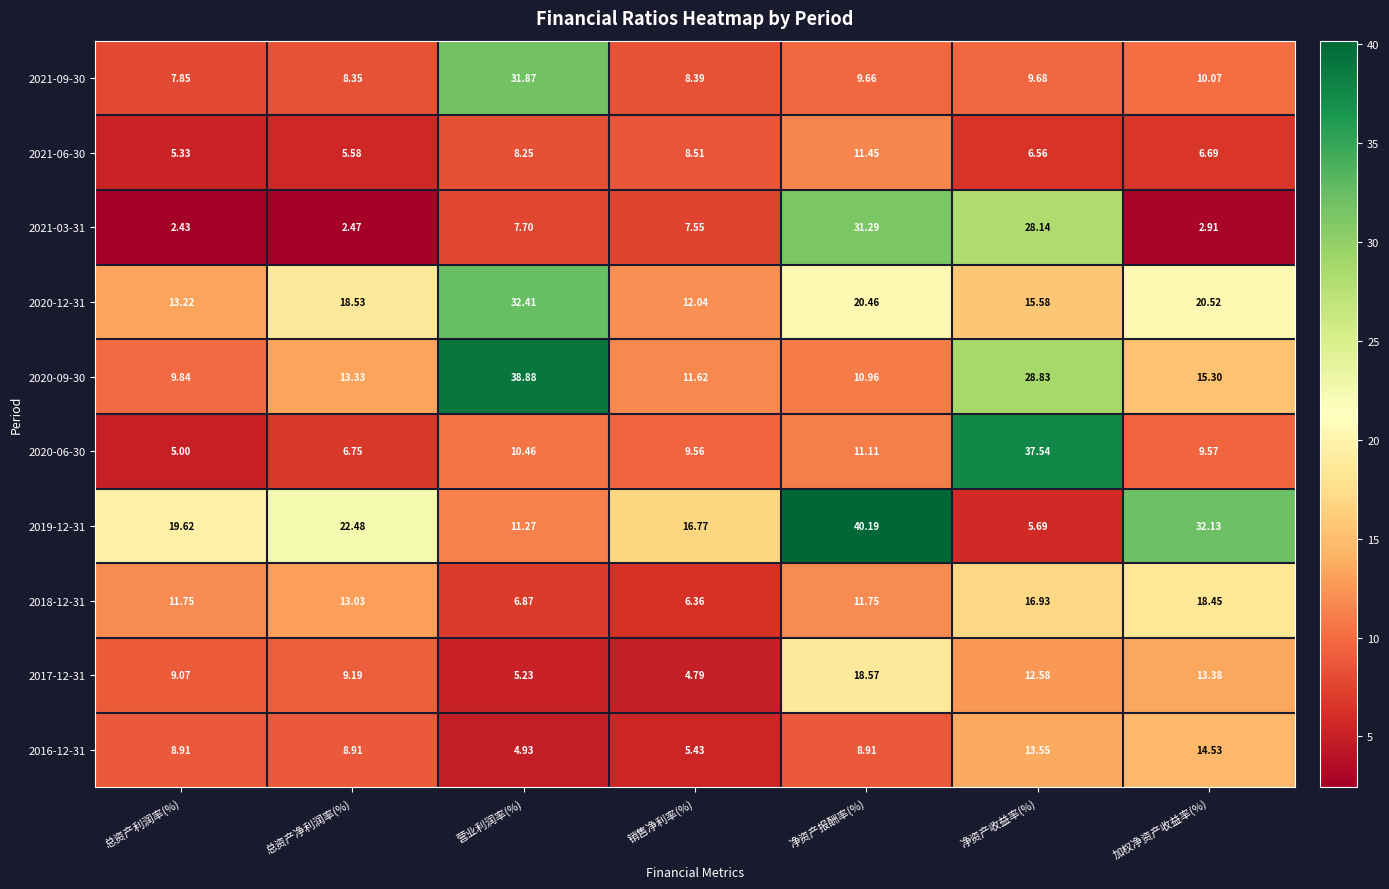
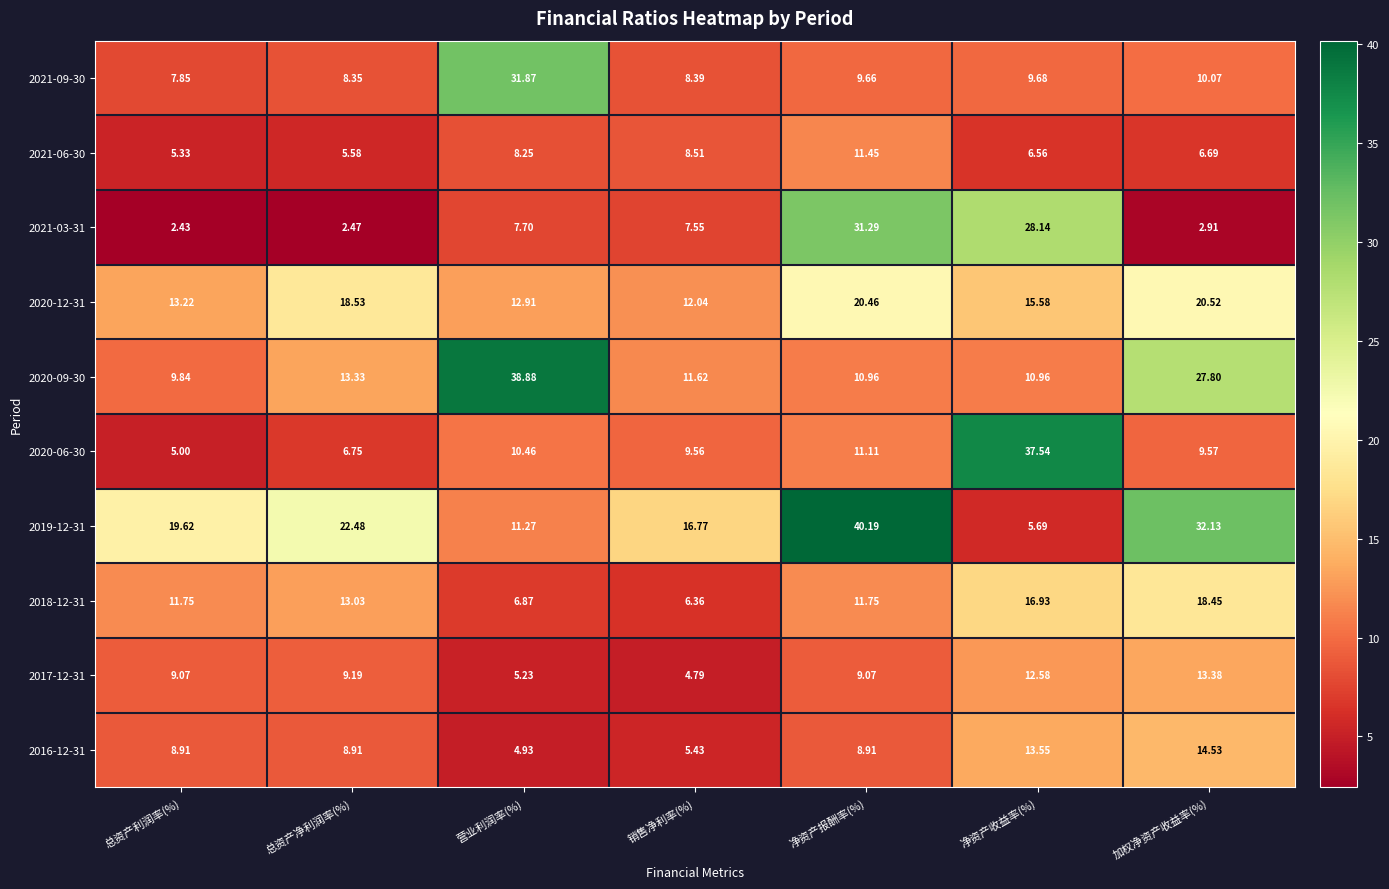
  {
    "2021-09-30": {
      "总资产利润率(%)": 7.85,
      "总资产净利润率(%)": 8.35,
      "营业利润率(%)": 31.87,
      "销售净利率(%)": 8.39,
      "净资产报酬率(%)": 9.66,
      "净资产收益率(%)": 9.68,
      "加权净资产收益率(%)": 10.07
    },
    "2021-06-30": {
      "总资产利润率(%)": 5.33,
      "总资产净利润率(%)": 5.58,
      "营业利润率(%)": 8.25,
      "销售净利率(%)": 8.51,
      "净资产报酬率(%)": 11.45,
      "净资产收益率(%)": 6.56,
      "加权净资产收益率(%)": 6.69
    },
    "2021-03-31": {
      "总资产利润率(%)": 2.43,
      "总资产净利润率(%)": 2.47,
      "营业利润率(%)": 7.70,
      "销售净利率(%)": 7.55,
      "净资产报酬率(%)": 31.29,
      "净资产收益率(%)": 28.14,
      "加权净资产收益率(%)": 2.91
    },
    "2020-12-31": {
      "总资产利润率(%)": 13.22,
      "总资产净利润率(%)": 18.53,
-     "营业利润率(%)": 32.41,
+     "营业利润率(%)": 12.91,
      "销售净利率(%)": 12.04,
      "净资产报酬率(%)": 20.46,
      "净资产收益率(%)": 15.58,
      "加权净资产收益率(%)": 20.52
    },
    "2020-09-30": {
      "总资产利润率(%)": 9.84,
      "总资产净利润率(%)": 13.33,
      "营业利润率(%)": 38.88,
      "销售净利率(%)": 11.62,
      "净资产报酬率(%)": 10.96,
-     "净资产收益率(%)": 28.83,
-     "加权净资产收益率(%)": 15.30
+     "净资产收益率(%)": 10.96,
+     "加权净资产收益率(%)": 27.80
    },
    "2020-06-30": {
      "总资产利润率(%)": 5.00,
      "总资产净利润率(%)": 6.75,
      "营业利润率(%)": 10.46,
      "销售净利率(%)": 9.56,
      "净资产报酬率(%)": 11.11,
      "净资产收益率(%)": 37.54,
      "加权净资产收益率(%)": 9.57
    },
    "2019-12-31": {
      "总资产利润率(%)": 19.62,
      "总资产净利润率(%)": 22.48,
      "营业利润率(%)": 11.27,
      "销售净利率(%)": 16.77,
      "净资产报酬率(%)": 40.19,
      "净资产收益率(%)": 5.69,
      "加权净资产收益率(%)": 32.13
    },
    "2018-12-31": {
      "总资产利润率(%)": 11.75,
      "总资产净利润率(%)": 13.03,
      "营业利润率(%)": 6.87,
      "销售净利率(%)": 6.36,
      "净资产报酬率(%)": 11.75,
      "净资产收益率(%)": 16.93,
      "加权净资产收益率(%)": 18.45
    },
    "2017-12-31": {
      "总资产利润率(%)": 9.07,
      "总资产净利润率(%)": 9.19,
      "营业利润率(%)": 5.23,
      "销售净利率(%)": 4.79,
-     "净资产报酬率(%)": 18.57,
+     "净资产报酬率(%)": 9.07,
      "净资产收益率(%)": 12.58,
      "加权净资产收益率(%)": 13.38
    },
    "2016-12-31": {
      "总资产利润率(%)": 8.91,
      "总资产净利润率(%)": 8.91,
      "营业利润率(%)": 4.93,
      "销售净利率(%)": 5.43,
      "净资产报酬率(%)": 8.91,
      "净资产收益率(%)": 13.55,
      "加权净资产收益率(%)": 14.53
    }
  }
